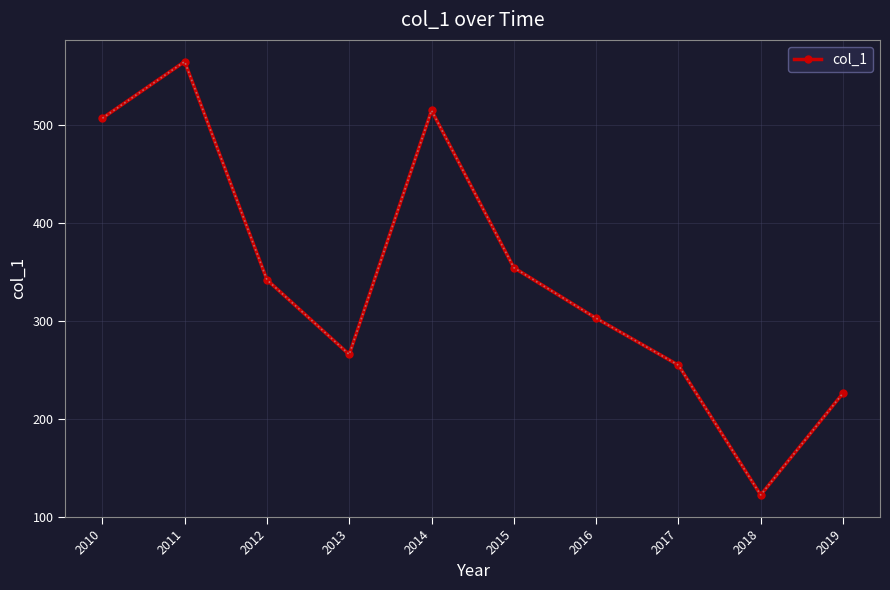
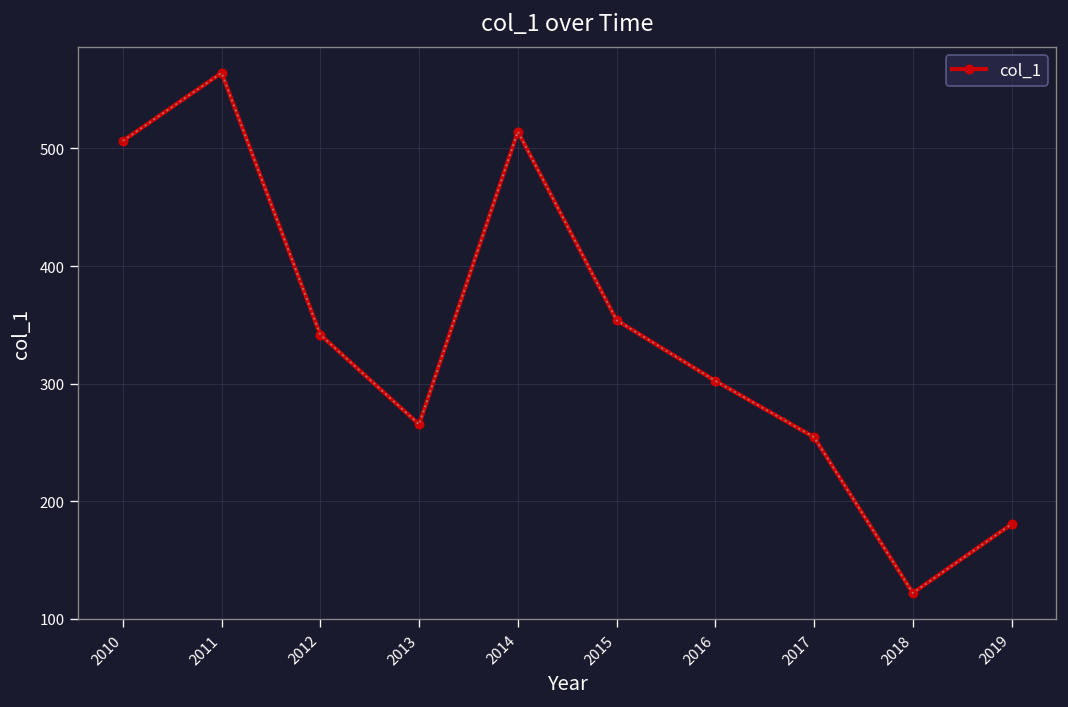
  {
    "2010": 510,
    "2011": 560,
    "2012": 340,
    "2013": 270,
    "2014": 510,
    "2015": 350,
    "2016": 300,
    "2017": 250,
    "2018": 120,
-   "2019": 230
+   "2019": 180
  }
